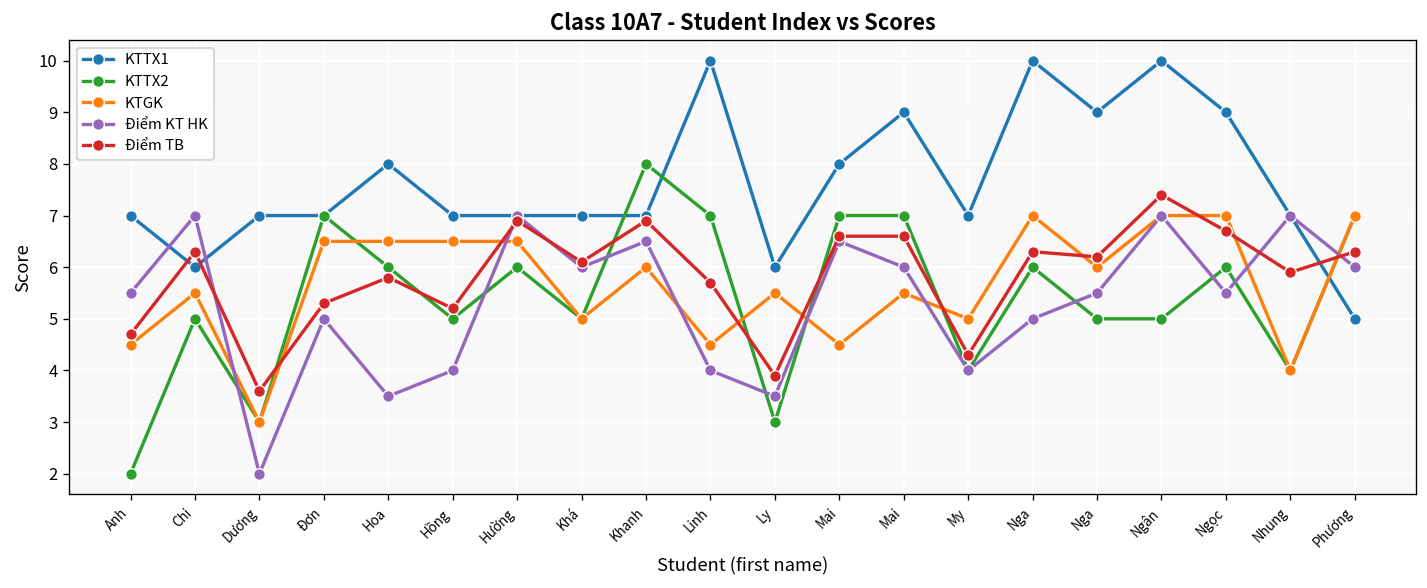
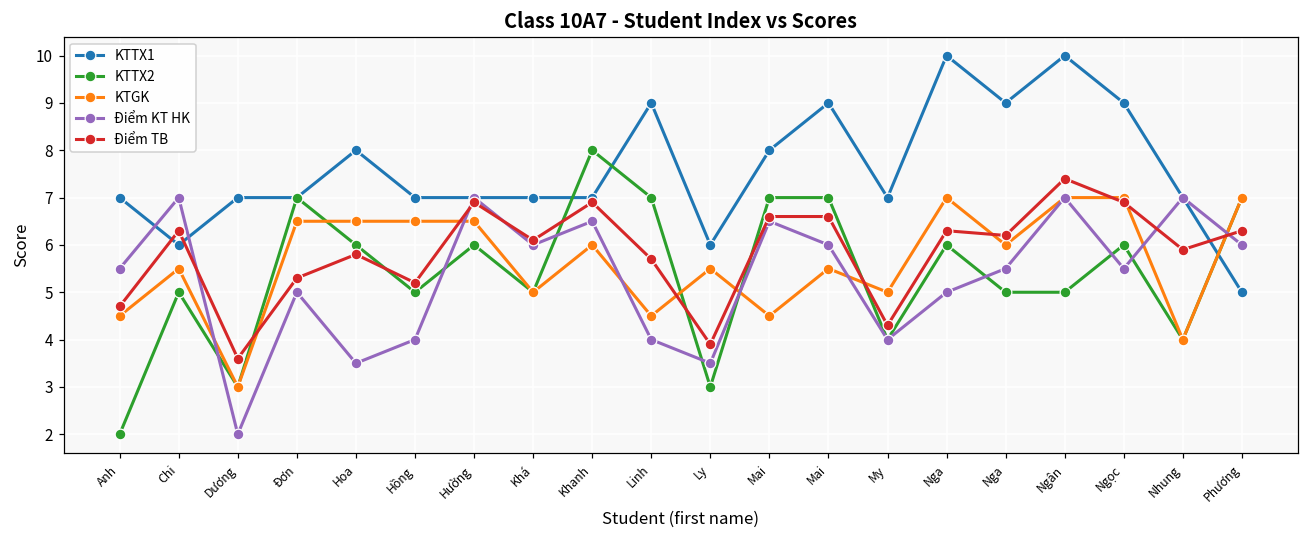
  {
    "KTTX1": {
      "Anh": 7,
      "Chi": 6,
      "Dương": 7,
      "Hoa": 8,
      "Hồng": 7,
      "Khá": 7,
      "Khanh": 7,
-     "Linh": 10,
+     "Linh": 9,
      "Ly": 6,
      "My": 7,
      "Ngân": 10,
      "Ngọc": 9,
      "Phương": 5
    },
    "KTTX2": {
      "Anh": 2.0,
      "Chi": 5.0,
      "Hoa": 6.0,
      "Hồng": 5.0,
      "Hường": 6.0,
      "Khanh": 8.0,
      "Linh": 7.0,
      "Ly": 3.0,
      "Ngân": 5.0,
      "Ngọc": 6.0
    },
    "KTGK": {
      "Anh": 4.5,
      "Chi": 5.5,
      "Đơn": 6.5,
      "Hoa": 6.5,
      "Hồng": 6.5,
      "Hường": 6.5,
      "Khanh": 6.0,
      "Linh": 4.5,
      "Ly": 5.5,
      "My": 5.0,
      "Ngọc": 7.0
    },
    "Điểm KT HK": {
      "Anh": 5.5,
      "Chi": 7.0,
      "Dương": 2.0,
      "Đơn": 5.0,
      "Hoa": 3.5,
      "Hồng": 4.0,
      "Khá": 6.0,
      "Khanh": 6.5,
      "Linh": 4.0,
      "Ly": 3.5,
      "Ngọc": 5.5,
      "Phương": 6.0
    },
    "Điểm TB": {
      "Anh": 4.7,
      "Chi": 6.3,
      "Dương": 3.6,
      "Đơn": 5.3,
      "Hoa": 5.8,
      "Hồng": 5.2,
      "Hường": 6.9,
      "Khá": 6.1,
      "Khanh": 6.9,
      "Linh": 5.7,
      "Ly": 3.9,
      "My": 4.3,
      "Ngân": 7.4,
-     "Ngọc": 6.7,
+     "Ngọc": 6.9,
      "Nhung": 5.9,
      "Phương": 6.3
    }
  }
